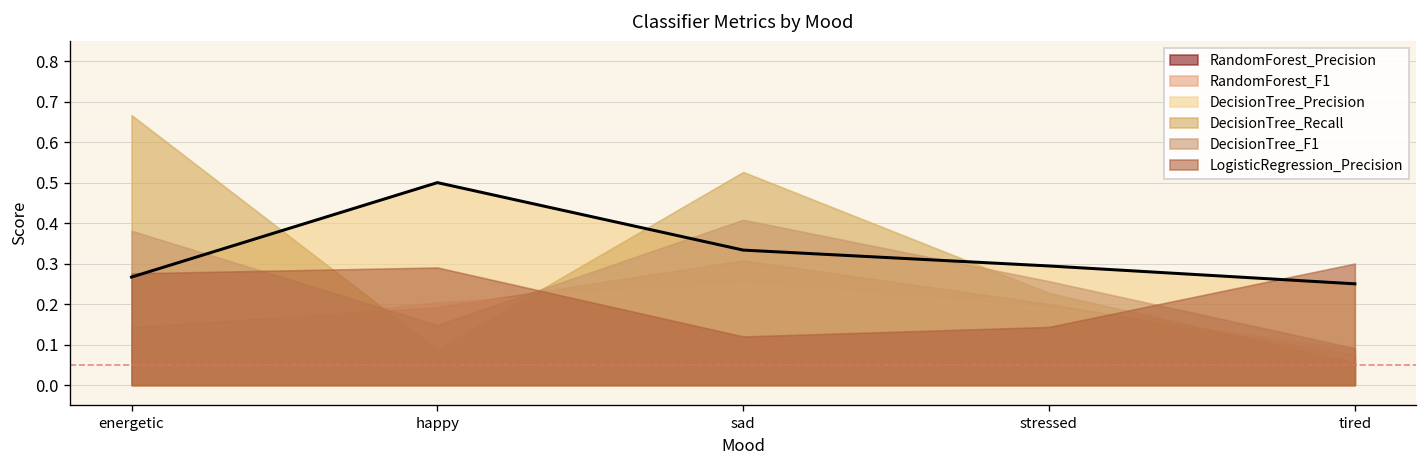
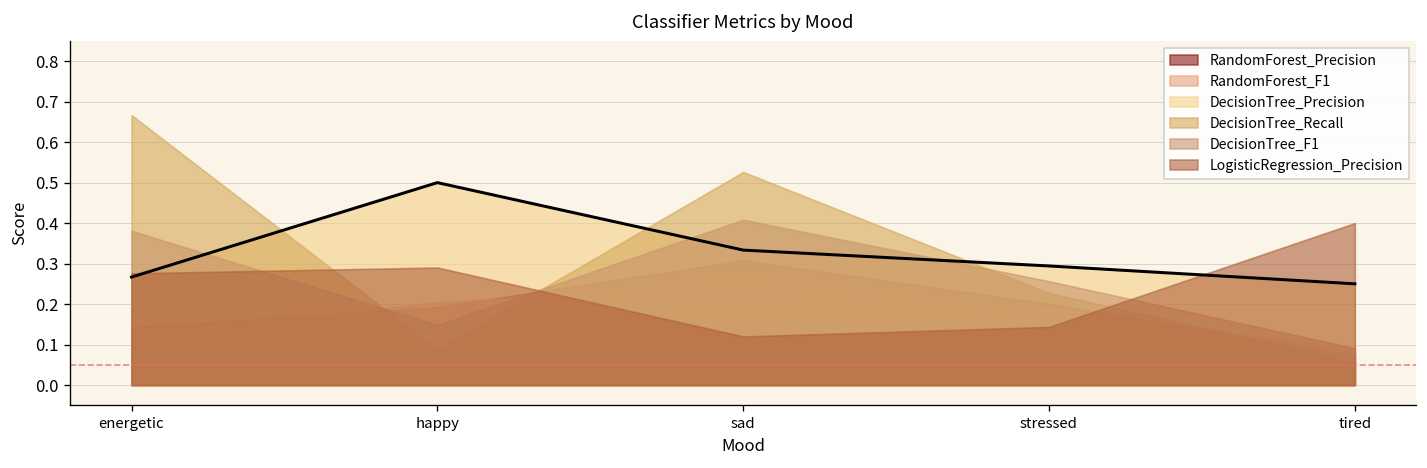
  {
    "RandomForest_Precision": {
      "energetic": 0.14,
      "happy": 0.19,
      "sad": 0.31,
      "stressed": 0.2,
      "tired": 0.07
    },
    "LogisticRegression_Precision": {
      "energetic": 0.28,
      "happy": 0.29,
      "sad": 0.12,
      "stressed": 0.14,
-     "tired": 0.3
+     "tired": 0.4
    }
  }
